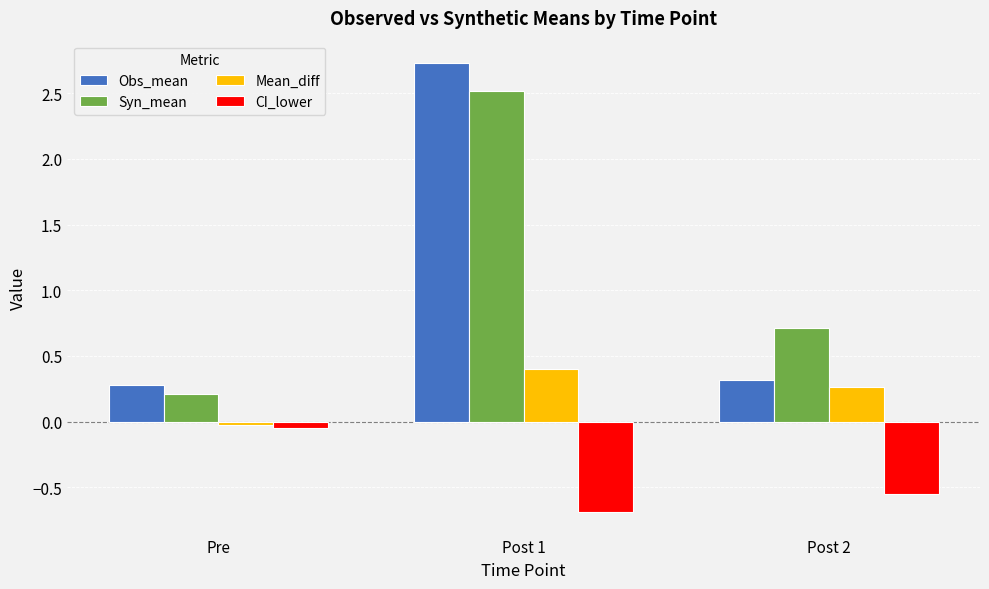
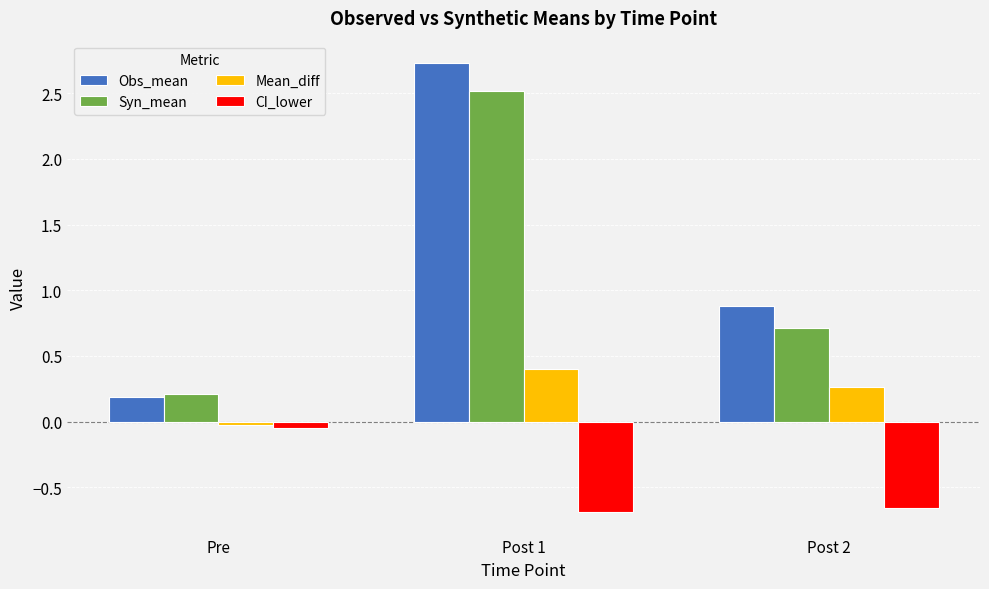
  {
    "Obs_mean": {
-     "Pre": 0.28,
+     "Pre": 0.19,
      "Post 1": 2.73,
-     "Post 2": 0.32
+     "Post 2": 0.88
    },
    "Syn_mean": {
      "Pre": 0.21,
      "Post 1": 2.52,
      "Post 2": 0.71
    },
    "Mean_diff": {
      "Pre": -0.03,
      "Post 1": 0.40,
      "Post 2": 0.26
    },
    "CI_lower": {
      "Pre": -0.05,
      "Post 1": -0.69,
-     "Post 2": -0.55
+     "Post 2": -0.66
    }
  }
